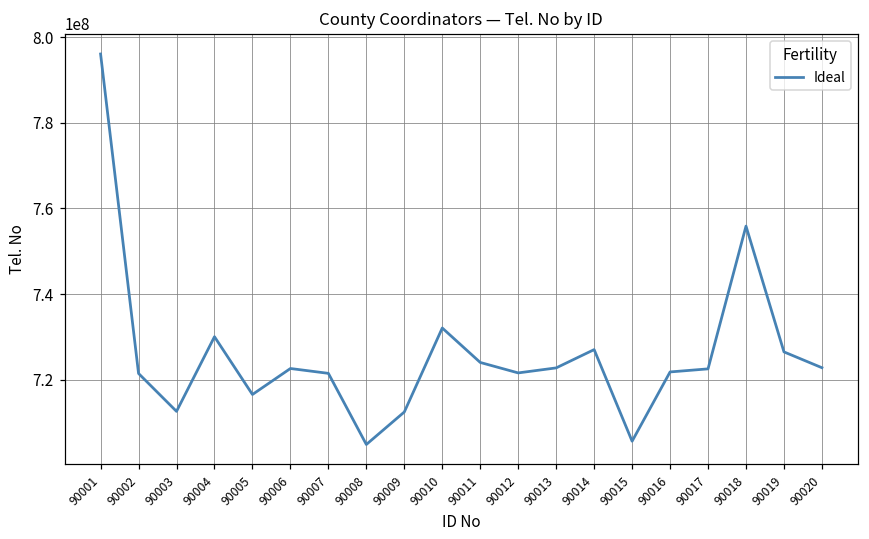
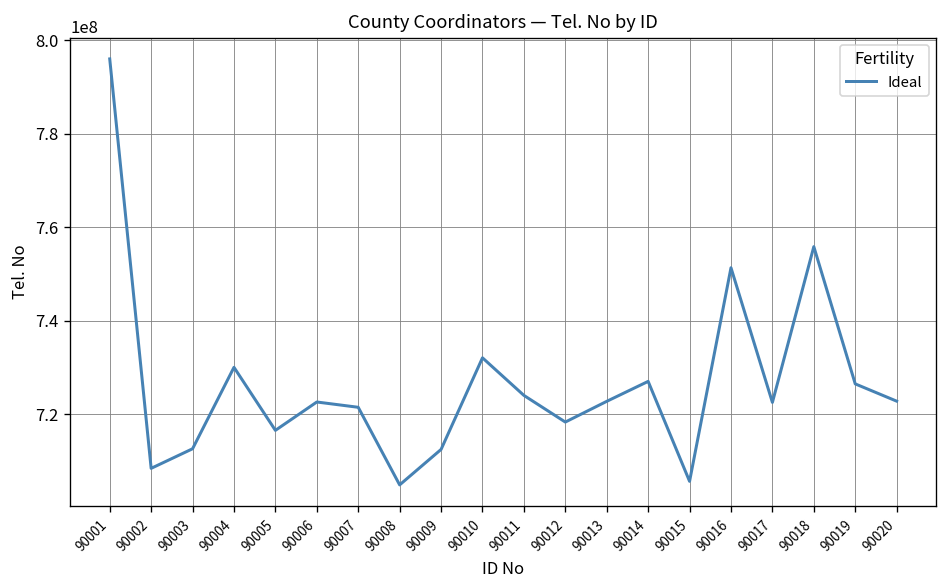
  {
    "90001": 796000000,
-   "90002": 721000000,
+   "90002": 708000000,
    "90003": 713000000,
    "90004": 730000000,
    "90005": 717000000,
    "90006": 723000000,
    "90007": 721000000,
    "90008": 705000000,
    "90009": 712000000,
    "90010": 732000000,
    "90011": 724000000,
-   "90012": 722000000,
+   "90012": 718000000,
    "90013": 723000000,
    "90014": 727000000,
    "90015": 706000000,
-   "90016": 722000000,
+   "90016": 751000000,
    "90017": 723000000,
    "90018": 756000000,
    "90019": 726000000,
    "90020": 723000000
  }
